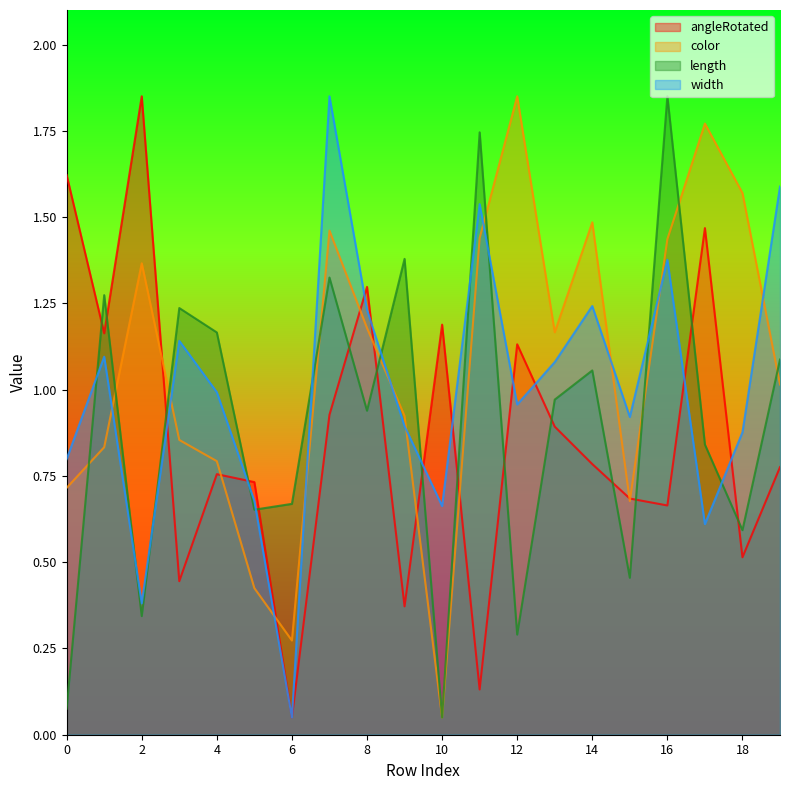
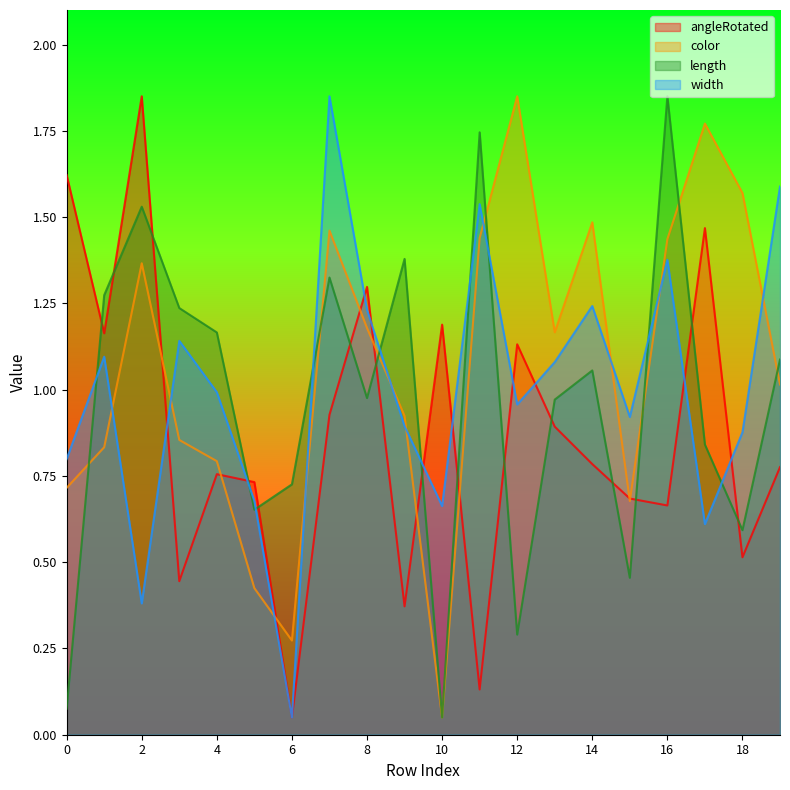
  {
    "angleRotated": {
      "0": 1.62,
      "2": 1.85,
      "4": 0.76,
      "8": 1.30,
      "10": 1.19,
      "12": 1.13,
      "14": 0.78,
      "16": 0.66,
      "18": 0.51
    },
    "color": {
      "0": 0.72,
      "2": 1.37,
      "4": 0.79,
      "6": 0.27,
      "8": 1.18,
      "12": 1.85,
      "14": 1.48,
      "16": 1.44,
      "18": 1.57
    },
    "length": {
      "0": 0.08,
-     "2": 0.34,
+     "2": 1.53,
      "4": 1.17,
-     "6": 0.67,
-     "8": 0.94,
+     "6": 0.73,
+     "8": 0.98,
      "12": 0.29,
      "14": 1.06,
      "18": 0.59
    },
    "width": {
      "0": 0.80,
      "2": 0.38,
      "4": 0.99,
      "8": 1.23,
      "10": 0.66,
      "12": 0.96,
      "14": 1.24,
      "16": 1.38,
      "18": 0.88
    }
  }
